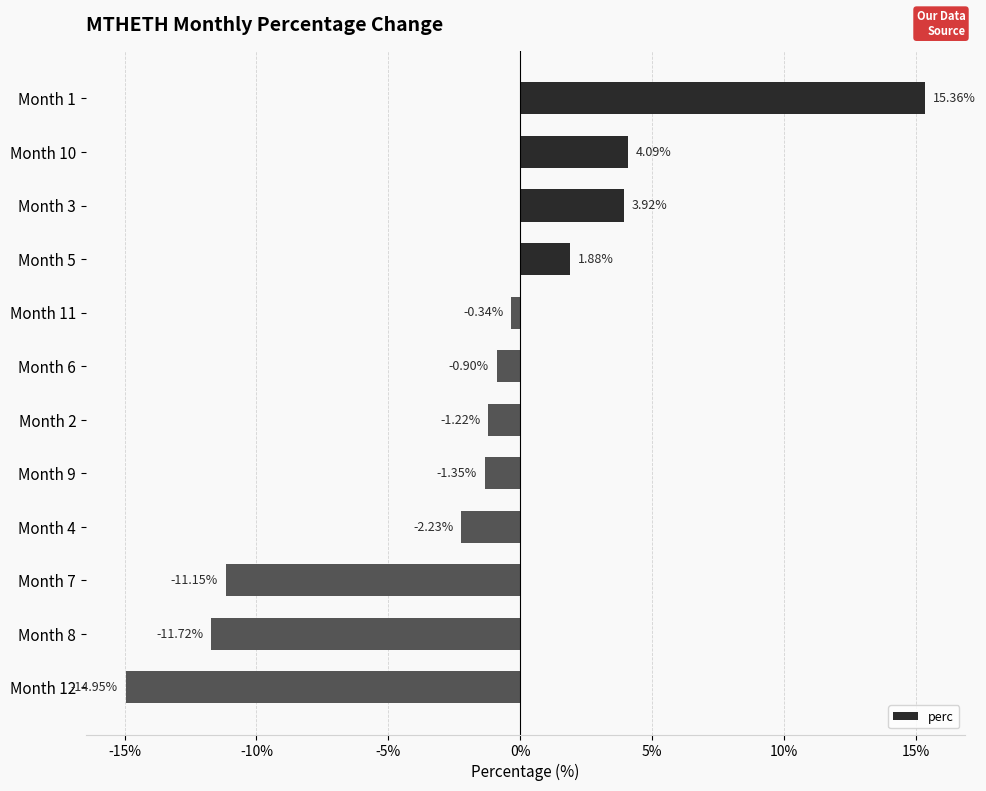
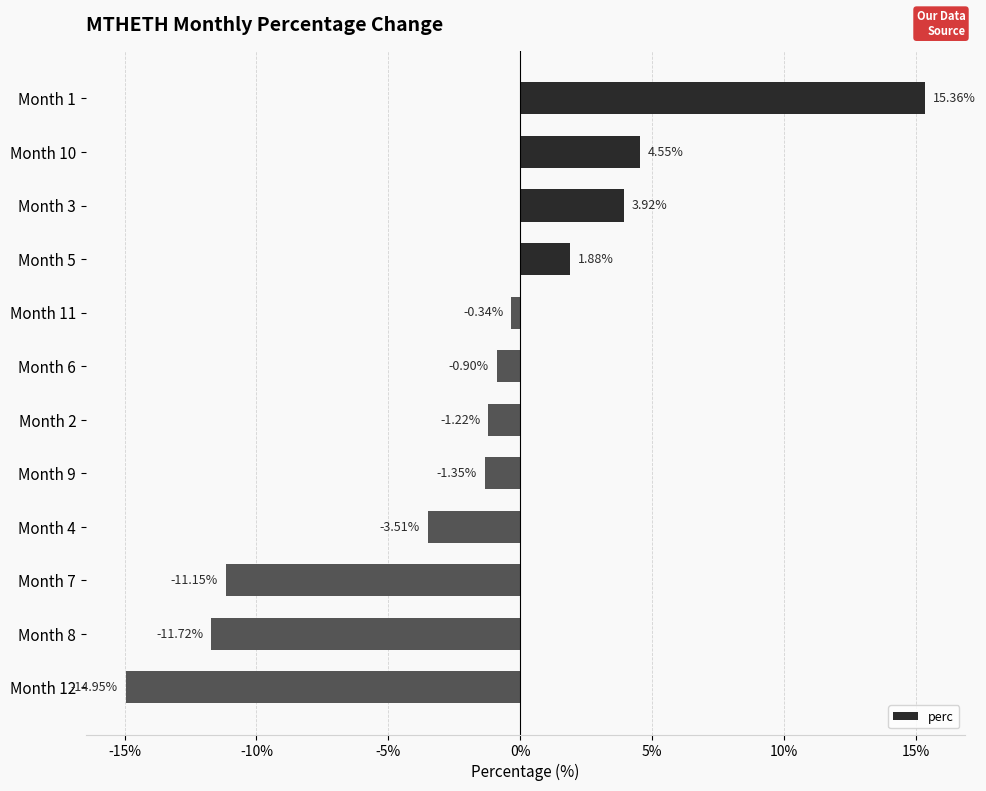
  {
    "Month 1": "15.36%",
-   "Month 10": "4.09%",
+   "Month 10": "4.55%",
    "Month 3": "3.92%",
    "Month 5": "1.88%",
    "Month 11": "-0.34%",
    "Month 6": "-0.90%",
    "Month 2": "-1.22%",
    "Month 9": "-1.35%",
-   "Month 4": "-2.23%",
+   "Month 4": "-3.51%",
    "Month 7": "-11.15%",
    "Month 8": "-11.72%",
    "Month 12": "-14.95%"
  }
